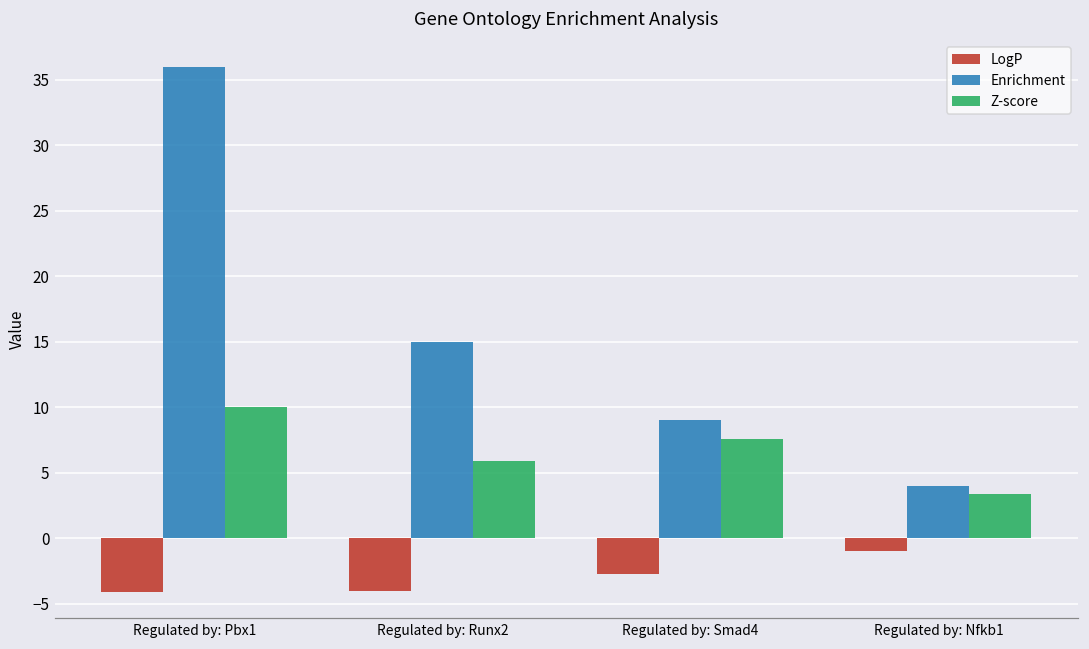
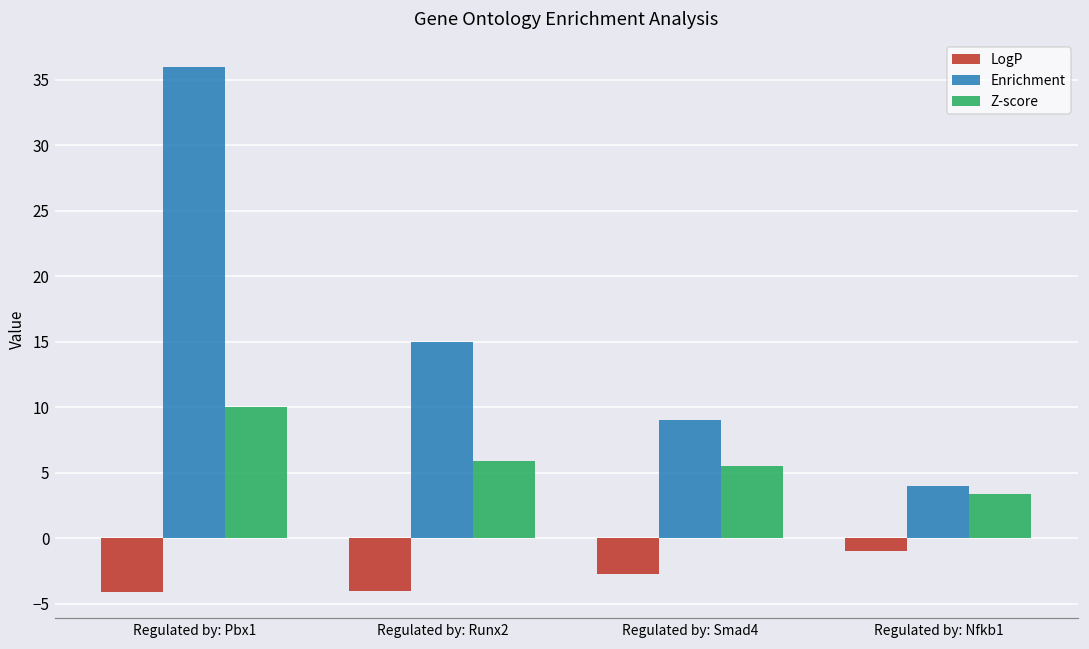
  {
    "LogP": {
      "Regulated by: Pbx1": -4.1,
      "Regulated by: Runx2": -4.0,
      "Regulated by: Smad4": -2.7,
      "Regulated by: Nfkb1": -1.0
    },
    "Enrichment": {
      "Regulated by: Pbx1": 36.0,
      "Regulated by: Runx2": 15.0,
      "Regulated by: Smad4": 9.0,
      "Regulated by: Nfkb1": 4.0
    },
    "Z-score": {
      "Regulated by: Pbx1": 10.0,
      "Regulated by: Runx2": 5.9,
-     "Regulated by: Smad4": 7.6,
+     "Regulated by: Smad4": 5.5,
      "Regulated by: Nfkb1": 3.4
    }
  }
